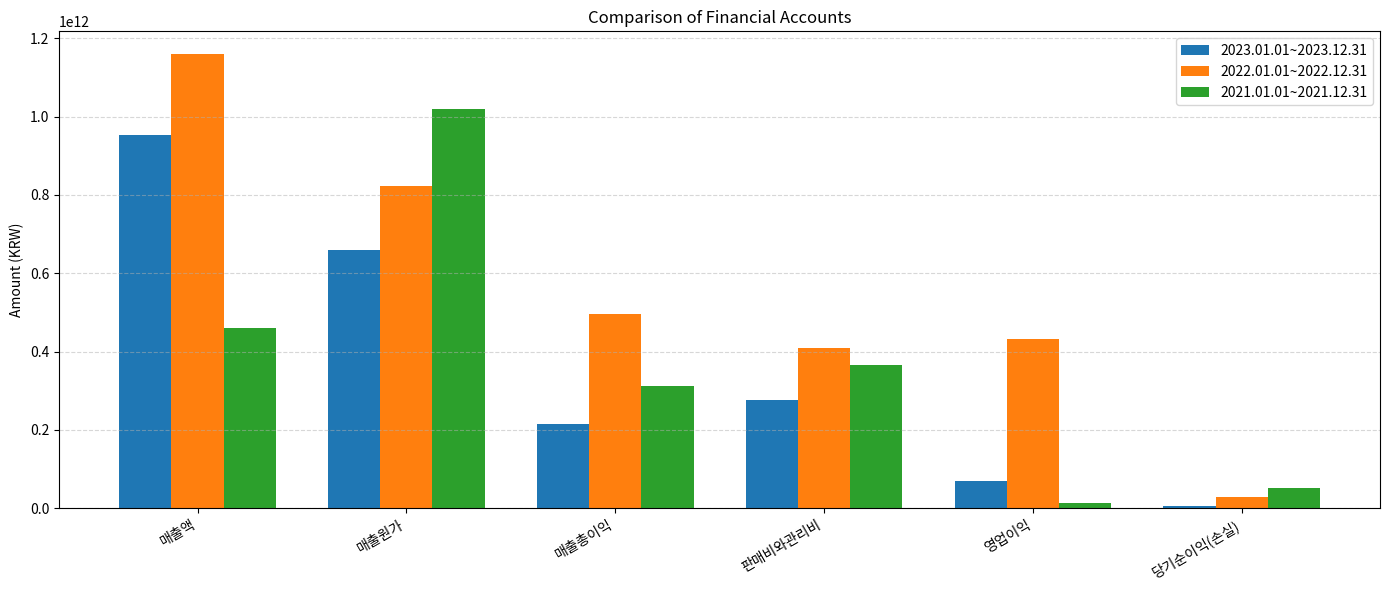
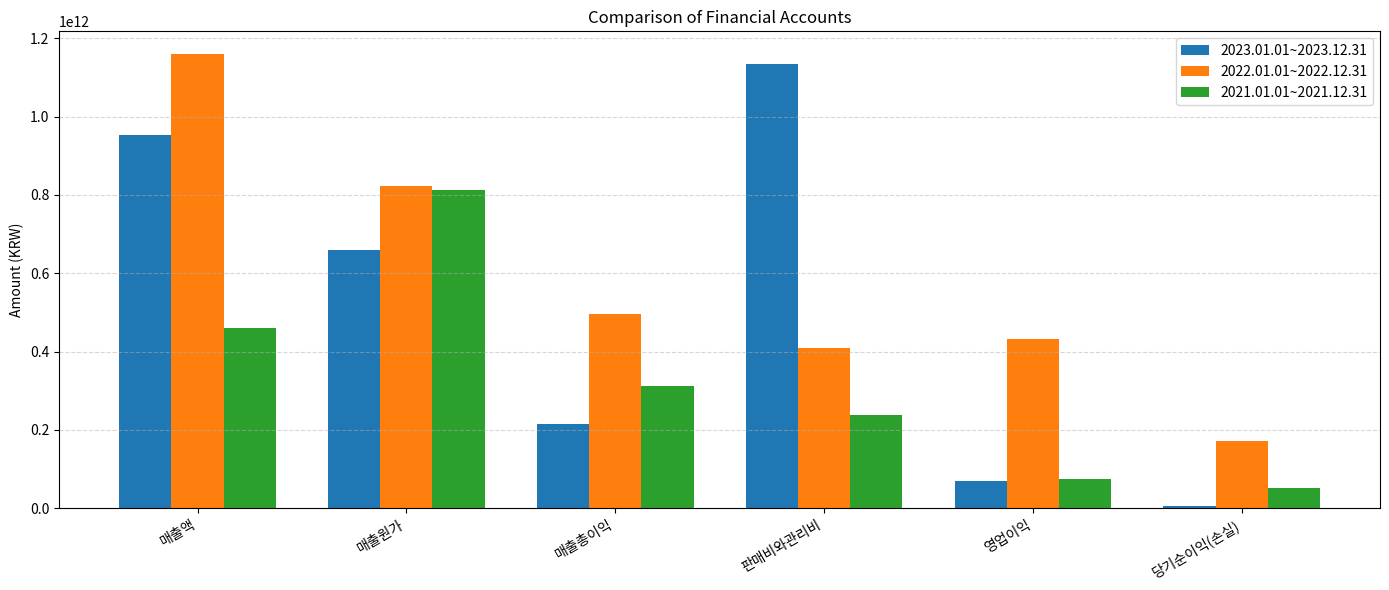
  {
    "2023.01.01~2023.12.31": {
      "매출액": 950000000000,
      "매출원가": 660000000000,
      "매출총이익": 210000000000,
-     "판매비와관리비": 280000000000,
+     "판매비와관리비": 1130000000000,
      "영업이익": 70000000000
    },
    "2022.01.01~2022.12.31": {
      "매출액": 1160000000000,
      "매출원가": 820000000000,
      "매출총이익": 500000000000,
      "판매비와관리비": 410000000000,
      "영업이익": 430000000000,
-     "당기순이익(손실)": 30000000000
+     "당기순이익(손실)": 170000000000
    },
    "2021.01.01~2021.12.31": {
      "매출액": 460000000000,
-     "매출원가": 1020000000000,
+     "매출원가": 810000000000,
      "매출총이익": 310000000000,
-     "판매비와관리비": 360000000000,
-     "영업이익": 10000000000,
+     "판매비와관리비": 240000000000,
+     "영업이익": 70000000000,
      "당기순이익(손실)": 50000000000
    }
  }
